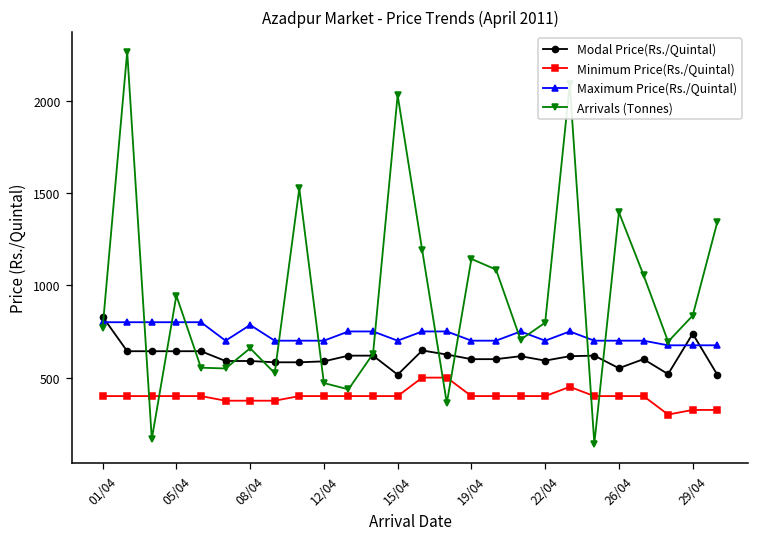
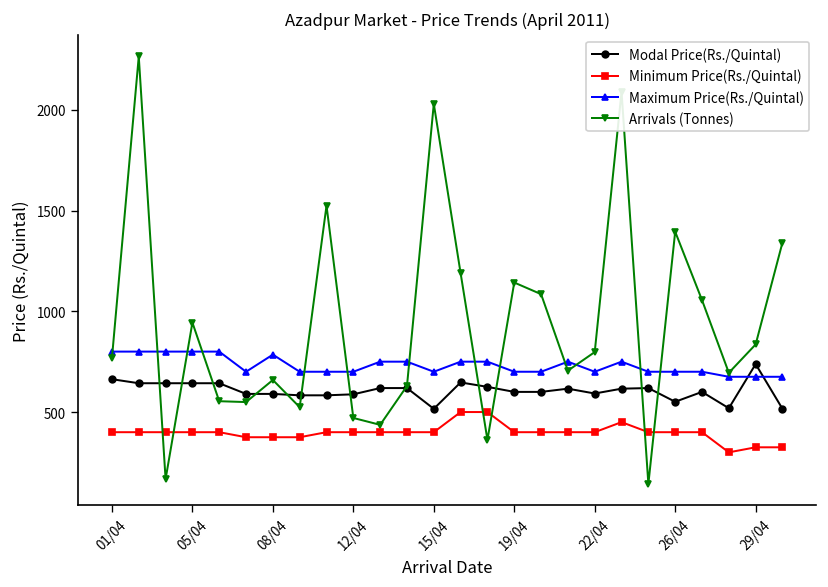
  {
    "Modal Price(Rs./Quintal)": {
-     "01/04": 830,
+     "01/04": 660,
      "05/04": 640,
      "08/04": 590,
      "12/04": 590,
      "15/04": 520,
      "19/04": 600,
      "22/04": 590,
      "26/04": 550,
      "29/04": 740
    },
    "Minimum Price(Rs./Quintal)": {
      "01/04": 400,
      "05/04": 400,
      "08/04": 380,
      "12/04": 400,
      "15/04": 400,
      "19/04": 400,
      "22/04": 400,
      "26/04": 400,
      "29/04": 330
    },
    "Maximum Price(Rs./Quintal)": {
      "01/04": 800,
      "05/04": 800,
      "08/04": 790,
      "12/04": 700,
      "15/04": 700,
      "19/04": 700,
      "22/04": 700,
      "26/04": 700,
      "29/04": 680
    },
    "Arrivals (Tonnes)": {
      "01/04": 770,
      "05/04": 940,
      "08/04": 660,
      "12/04": 470,
      "15/04": 2030,
      "19/04": 1140,
      "22/04": 800,
      "26/04": 1400,
      "29/04": 840
    }
  }
